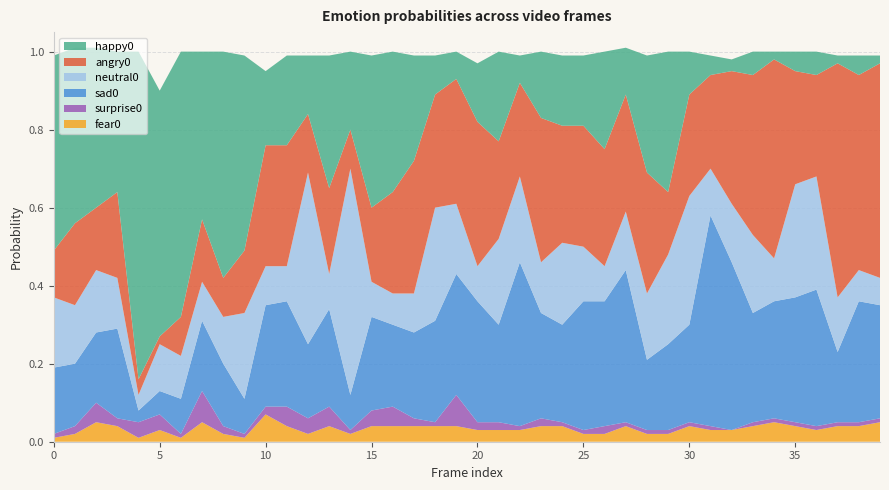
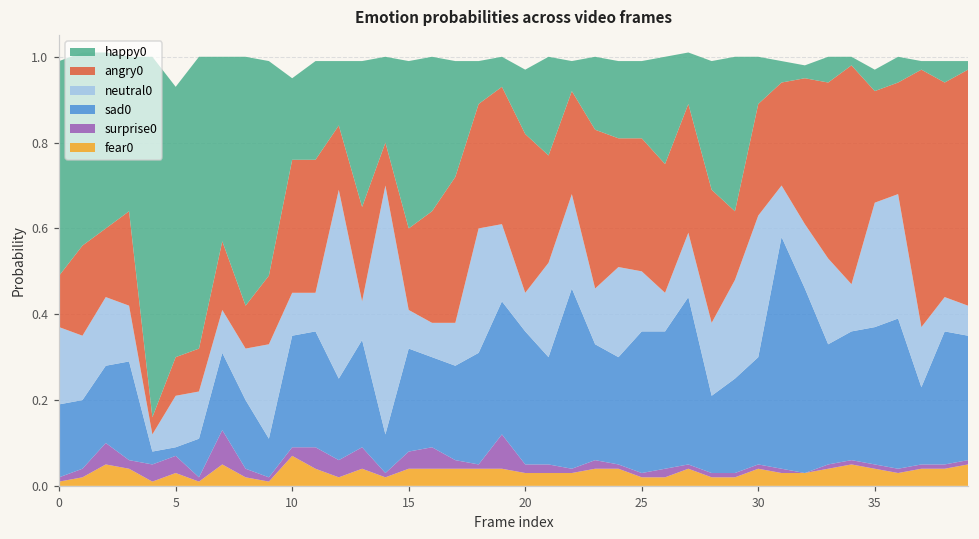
  {
    "fear0": {
      "0": 0.01,
      "5": 0.03,
      "10": 0.07,
      "15": 0.04,
      "20": 0.03,
      "25": 0.02,
      "30": 0.04,
      "35": 0.04
    },
    "sad0": {
      "0": 0.17,
-     "5": 0.06,
+     "5": 0.02,
      "10": 0.26,
      "15": 0.24,
      "20": 0.31,
      "25": 0.33,
      "30": 0.25,
      "35": 0.32
    },
    "neutral0": {
      "0": 0.18,
      "5": 0.12,
      "10": 0.10,
      "15": 0.09,
      "20": 0.09,
      "25": 0.14,
      "30": 0.33,
      "35": 0.29
    },
    "angry0": {
      "0": 0.12,
-     "5": 0.02,
+     "5": 0.09,
      "10": 0.31,
      "15": 0.19,
      "20": 0.37,
      "25": 0.31,
      "30": 0.26,
-     "35": 0.29
+     "35": 0.26
    },
    "happy0": {
      "0": 0.50,
      "5": 0.63,
      "10": 0.19,
      "15": 0.39,
      "20": 0.15,
      "25": 0.18,
      "30": 0.11,
      "35": 0.05
    }
  }
